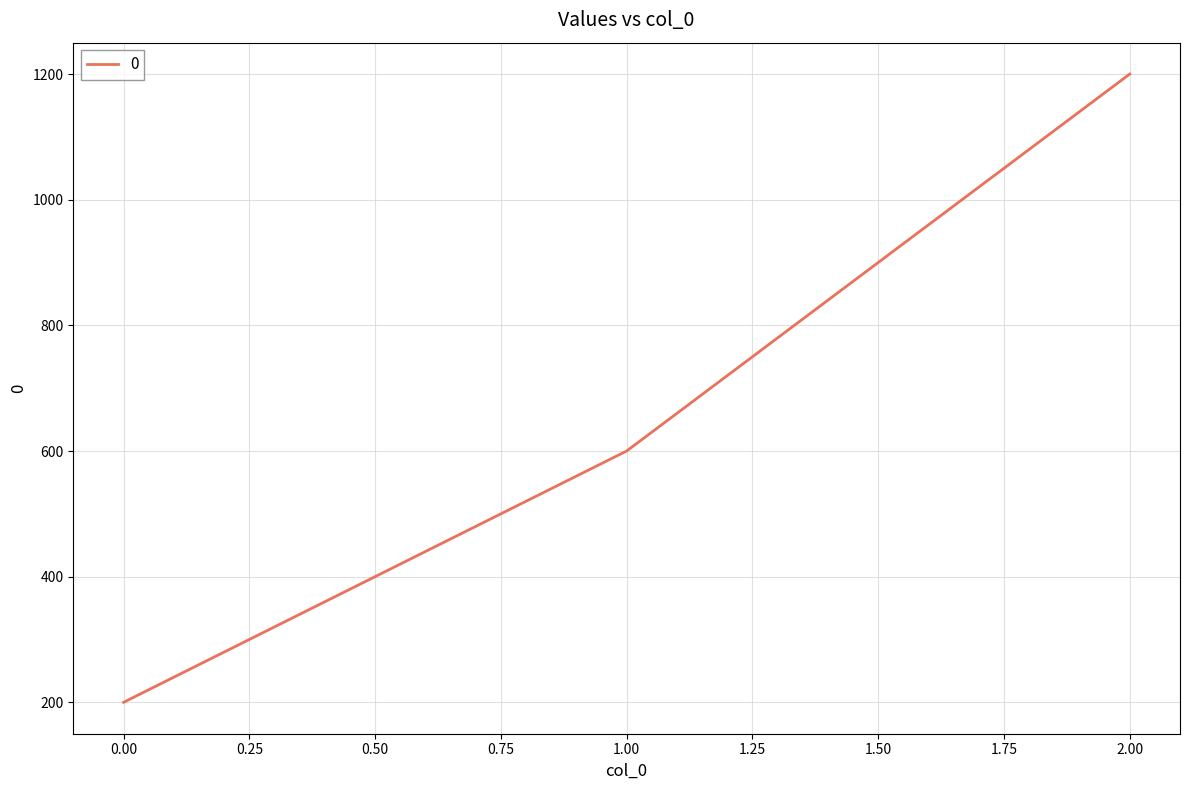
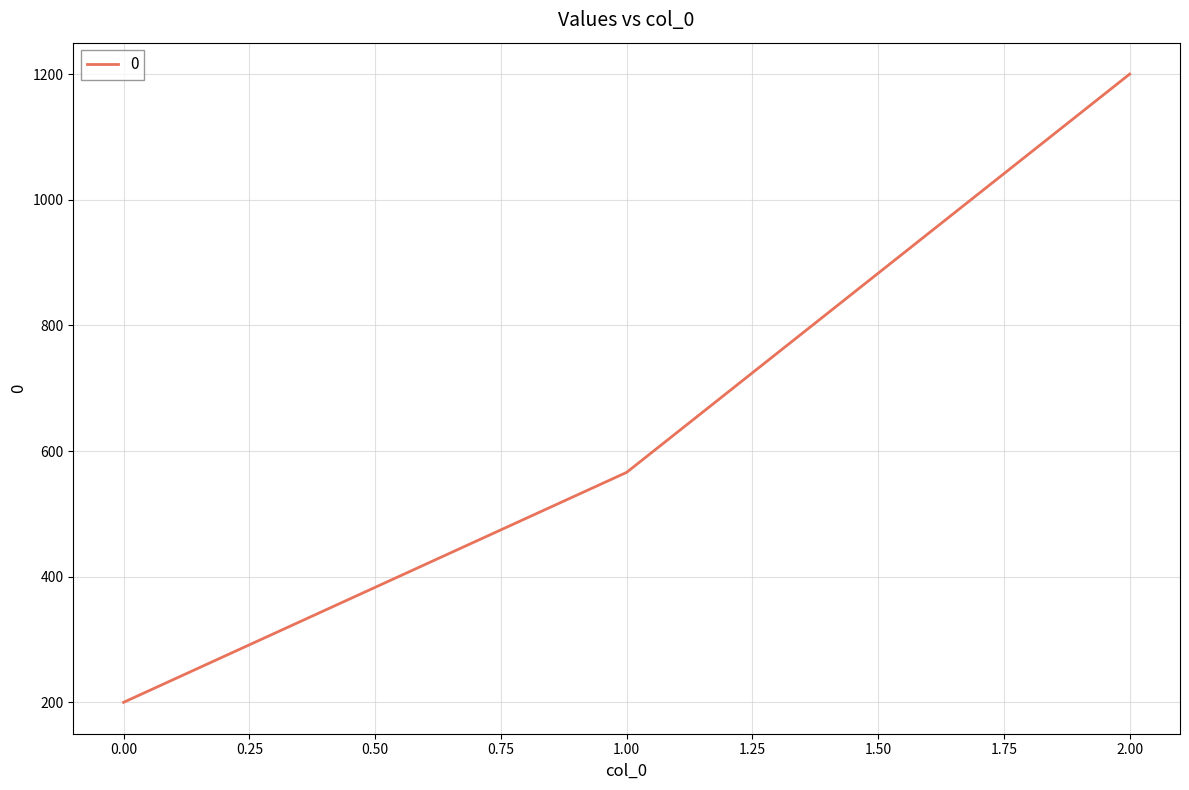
  {
    "0.00": 200,
-   "1.00": 600,
+   "1.00": 570,
    "2.00": 1200
  }
